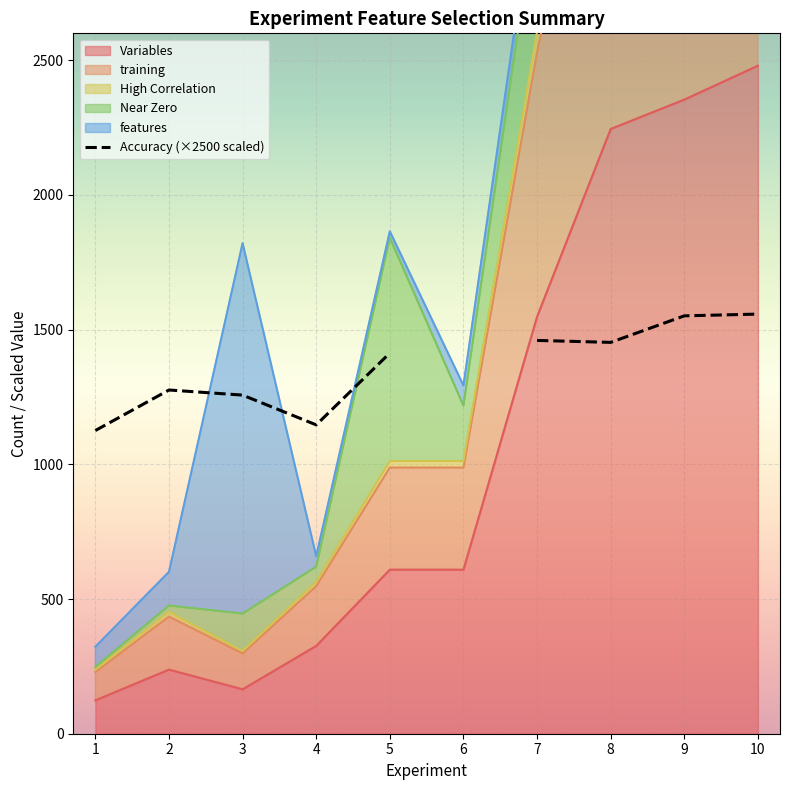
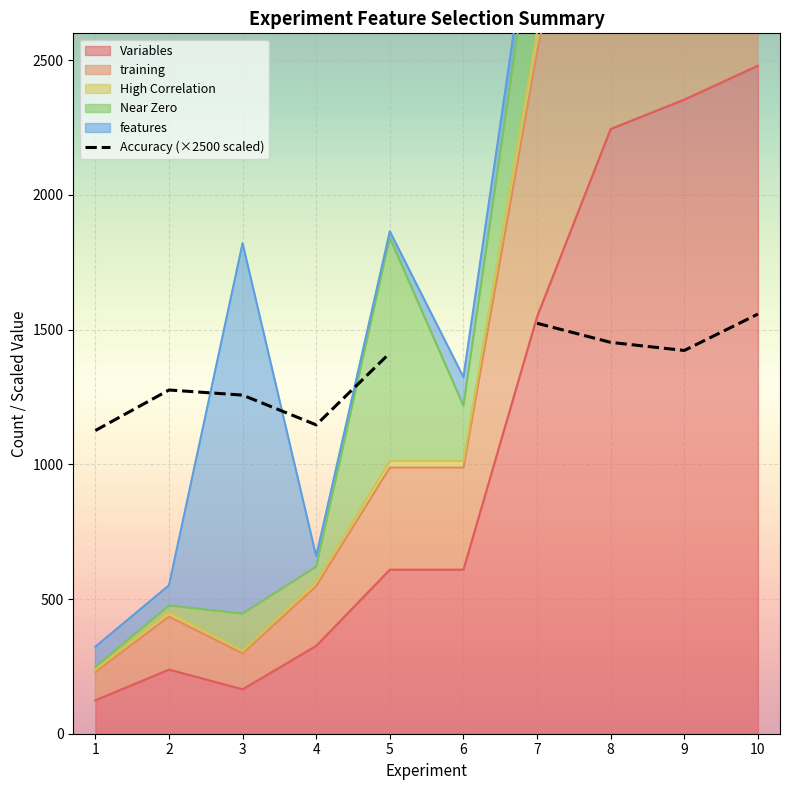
  {
    "features": {
-     "2": 130,
-     "6": 80
+     "2": 80,
+     "6": 110
    },
    "Accuracy (×2500 scaled)": {
      "1": 1130,
      "2": 1280,
      "3": 1260,
      "4": 1150,
      "5": 1410,
-     "7": 1460,
+     "7": 1520,
      "8": 1450,
-     "9": 1550,
+     "9": 1420,
      "10": 1560
    }
  }
